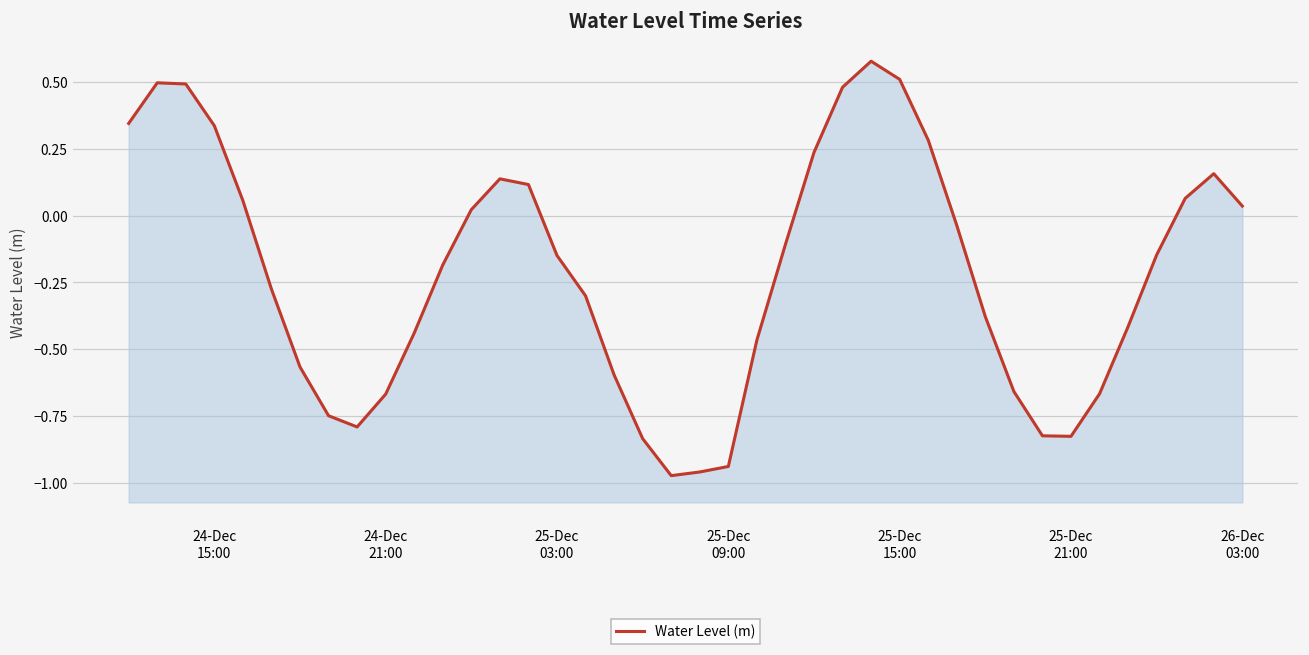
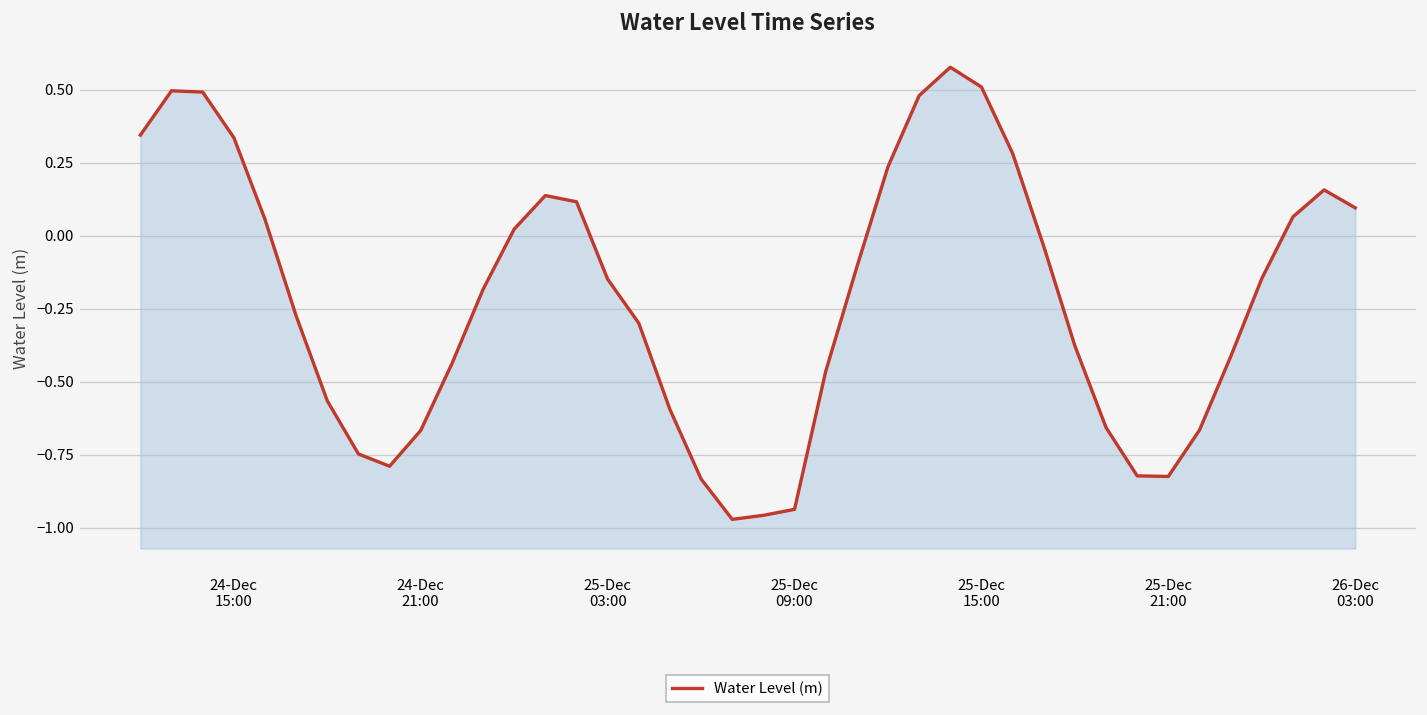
  {
    "24-Dec 15:00": 0.34,
    "24-Dec 21:00": -0.67,
    "25-Dec 03:00": -0.15,
    "25-Dec 09:00": -0.94,
    "25-Dec 15:00": 0.51,
    "25-Dec 21:00": -0.83,
-   "26-Dec 03:00": 0.04
+   "26-Dec 03:00": 0.10
  }
